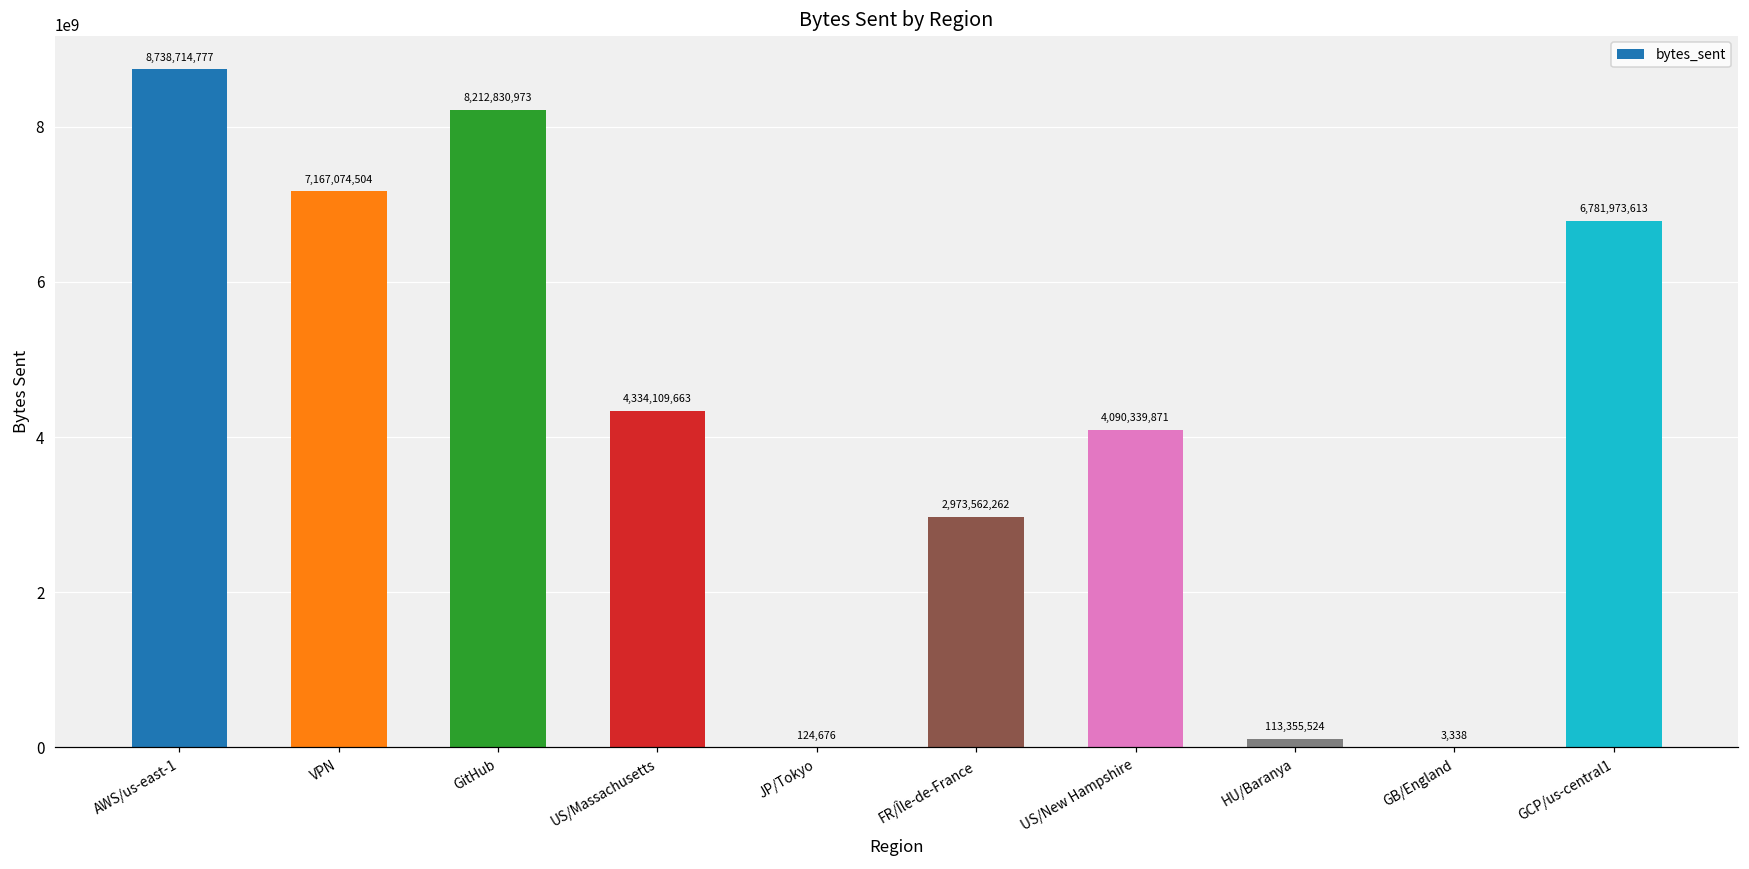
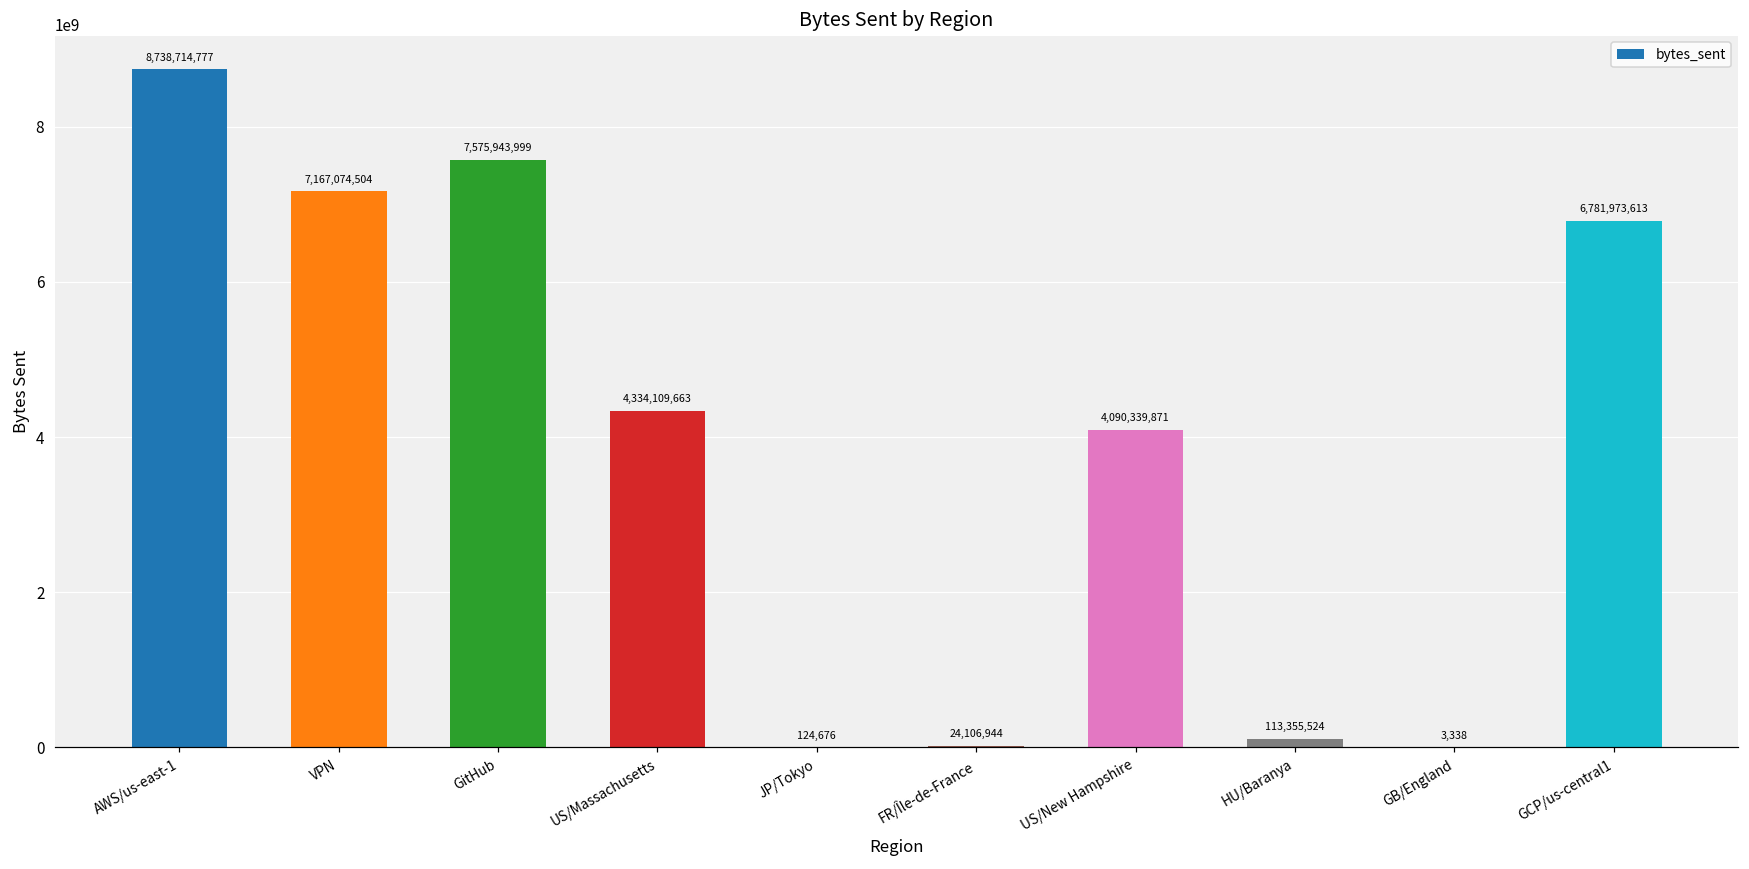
  {
    "AWS/us-east-1": "8,738,714,777",
    "VPN": "7,167,074,504",
-   "GitHub": "8,212,830,973",
+   "GitHub": "7,575,943,999",
    "US/Massachusetts": "4,334,109,663",
    "JP/Tokyo": "124,676",
-   "FR/Île-de-France": "2,973,562,262",
+   "FR/Île-de-France": "24,106,944",
    "US/New Hampshire": "4,090,339,871",
    "HU/Baranya": "113,355,524",
    "GB/England": "3,338",
    "GCP/us-central1": "6,781,973,613"
  }
